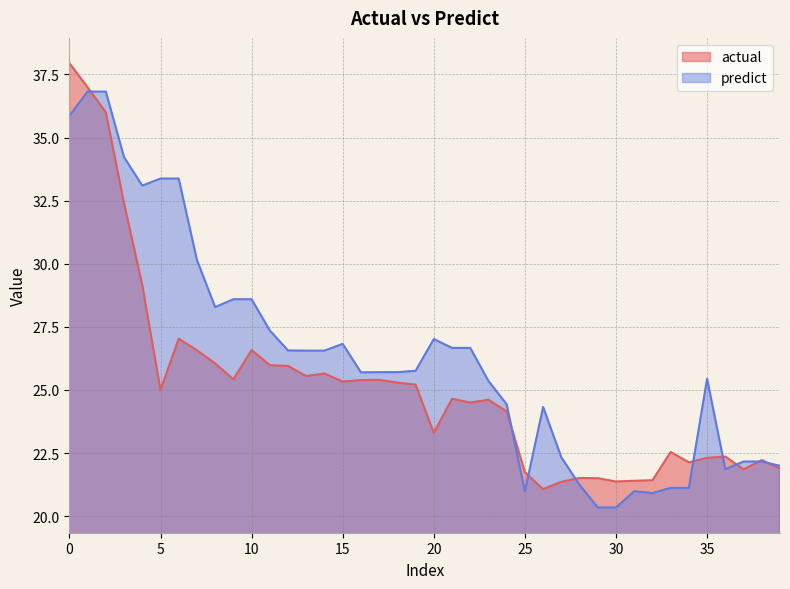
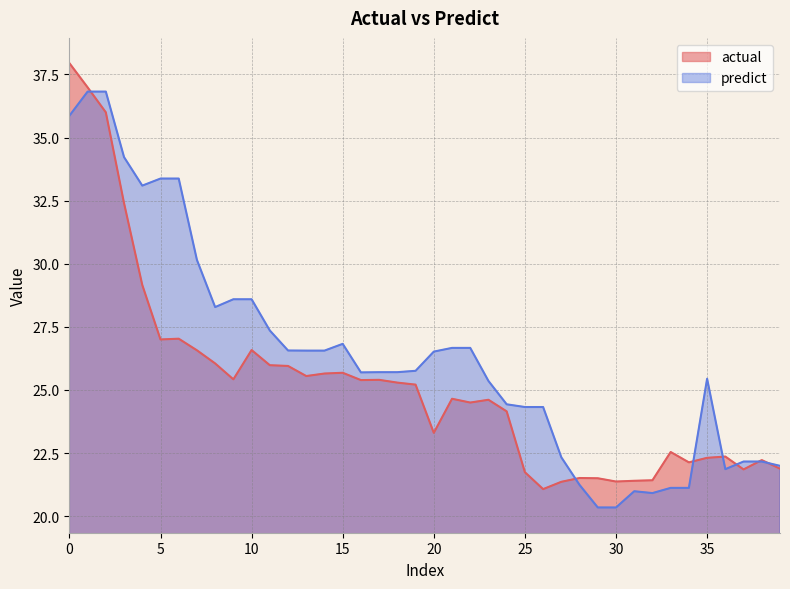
  {
    "actual": {
      "0": 38.0,
-     "5": 25,
+     "5": 27,
      "10": 26.6,
-     "15": 25.3,
+     "15": 25.7,
      "20": 23.3,
      "25": 21.7,
      "30": 21.4,
      "35": 22.3
    },
    "predict": {
      "0": 35.9,
      "5": 33.4,
      "10": 28.6,
      "15": 26.8,
-     "20": 27.0,
-     "25": 21.0,
+     "20": 26.5,
+     "25": 24.3,
      "30": 20.3,
      "35": 25.4
    }
  }
